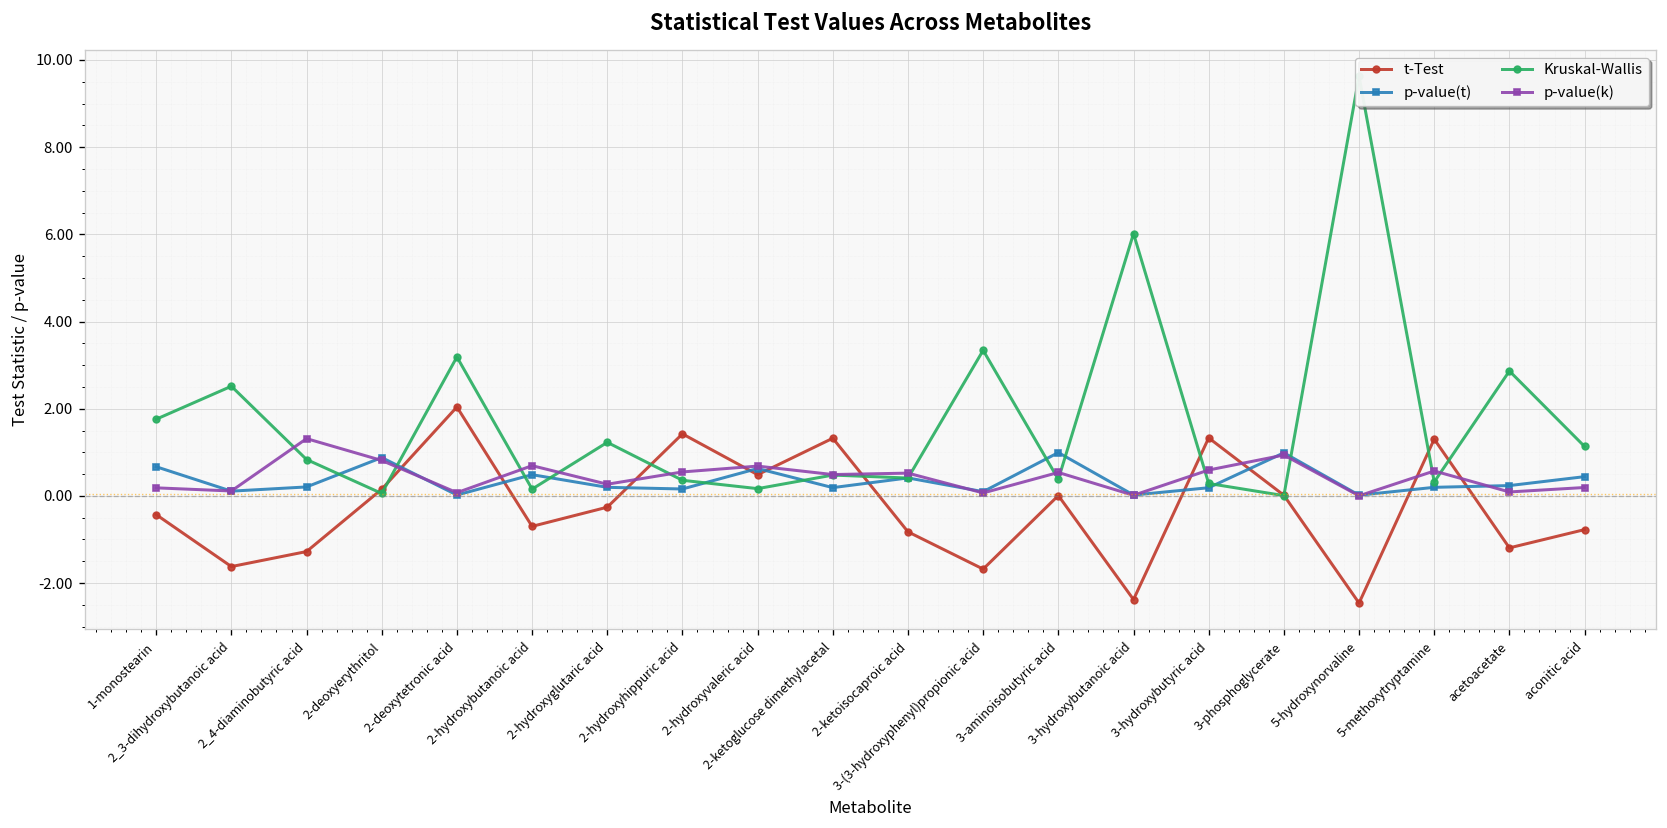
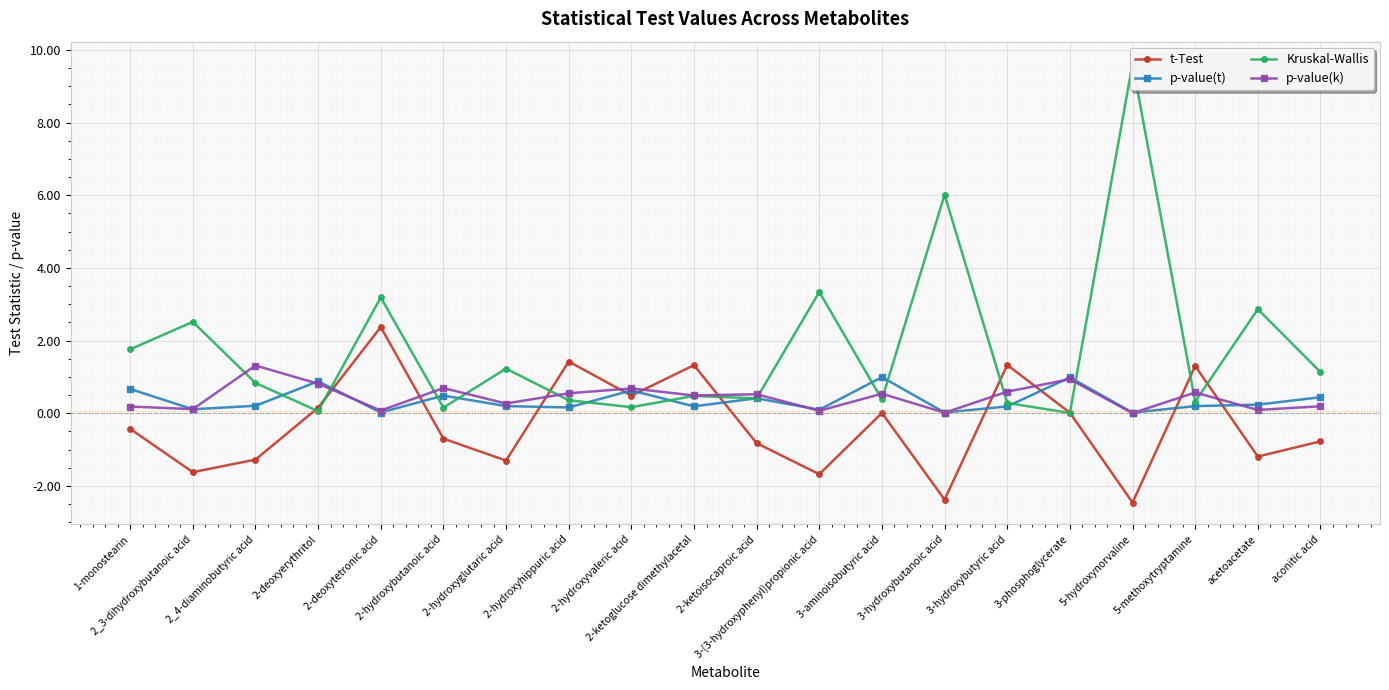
  {
    "t-Test": {
      "1-monostearin": -0.4,
      "2_3-dihydroxybutanoic acid": -1.6,
      "2_4-diaminobutyric acid": -1.3,
      "2-deoxyerythritol": 0.2,
-     "2-deoxytetronic acid": 2.0,
+     "2-deoxytetronic acid": 2.4,
      "2-hydroxybutanoic acid": -0.7,
-     "2-hydroxyglutaric acid": -0.3,
+     "2-hydroxyglutaric acid": -1.3,
      "2-hydroxyhippuric acid": 1.4,
      "2-hydroxyvaleric acid": 0.5,
      "2-ketoglucose dimethylacetal": 1.3,
      "2-ketoisocaproic acid": -0.8,
      "3-(3-hydroxyphenyl)propionic acid": -1.7,
      "3-aminoisobutyric acid": 0.0,
      "3-hydroxybutanoic acid": -2.4,
      "3-hydroxybutyric acid": 1.3,
      "5-hydroxynorvaline": -2.5,
      "5-methoxytryptamine": 1.3,
      "acetoacetate": -1.2,
      "aconitic acid": -0.8
    },
    "p-value(t)": {
      "1-monostearin": 0.7,
      "2_4-diaminobutyric acid": 0.2,
      "2-hydroxybutanoic acid": 0.5,
      "2-hydroxyglutaric acid": 0.2,
      "2-hydroxyhippuric acid": 0.2,
      "2-ketoglucose dimethylacetal": 0.2,
      "3-aminoisobutyric acid": 1.0,
      "3-hydroxybutyric acid": 0.2,
      "5-methoxytryptamine": 0.2,
      "acetoacetate": 0.2,
      "aconitic acid": 0.4
    },
    "Kruskal-Wallis": {
      "1-monostearin": 1.8,
      "2_3-dihydroxybutanoic acid": 2.5,
      "2_4-diaminobutyric acid": 0.8,
      "2-deoxyerythritol": 0.1,
      "2-deoxytetronic acid": 3.2,
      "2-hydroxybutanoic acid": 0.2,
      "2-hydroxyglutaric acid": 1.2,
      "2-hydroxyhippuric acid": 0.4,
      "2-hydroxyvaleric acid": 0.2,
      "3-(3-hydroxyphenyl)propionic acid": 3.3,
      "3-aminoisobutyric acid": 0.4,
      "3-hydroxybutanoic acid": 6.0,
      "3-hydroxybutyric acid": 0.3,
      "5-methoxytryptamine": 0.3,
      "acetoacetate": 2.9,
      "aconitic acid": 1.1
    },
    "p-value(k)": {
      "1-monostearin": 0.2,
      "2_4-diaminobutyric acid": 1.3,
      "2-hydroxybutanoic acid": 0.7,
      "2-hydroxyglutaric acid": 0.3,
      "2-hydroxyhippuric acid": 0.5,
      "2-ketoisocaproic acid": 0.5,
      "3-aminoisobutyric acid": 0.5,
      "3-hydroxybutyric acid": 0.6,
      "5-methoxytryptamine": 0.6,
      "acetoacetate": 0.1,
      "aconitic acid": 0.2
    }
  }
